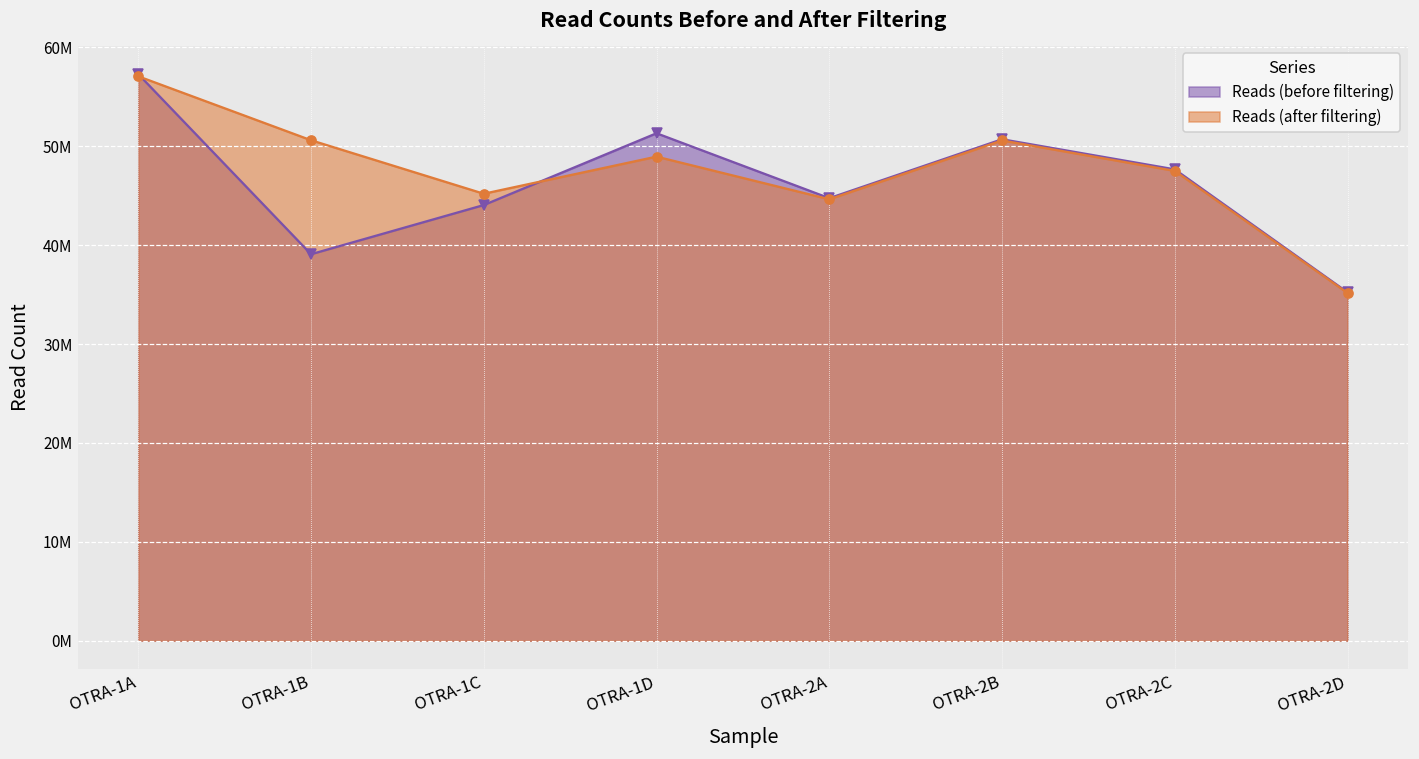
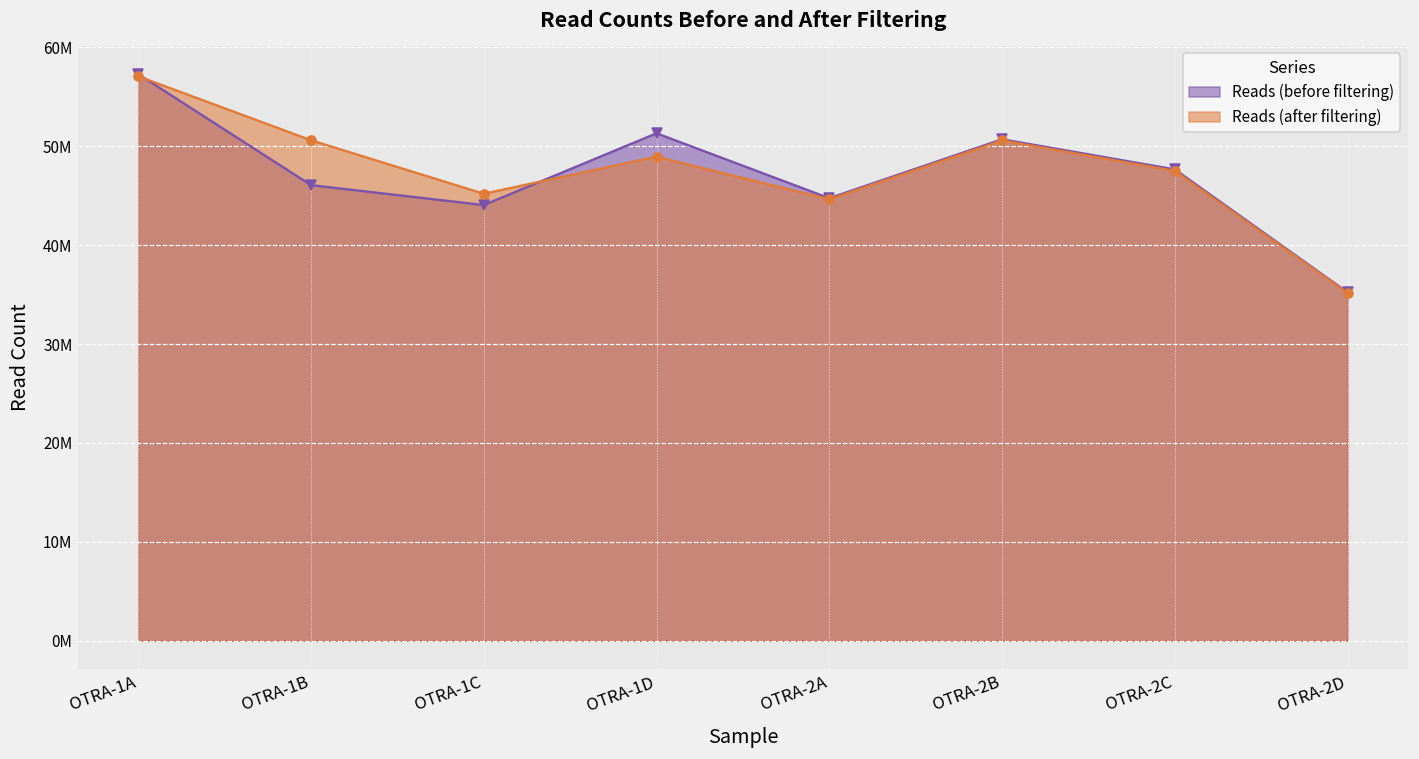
  {
    "Reads (before filtering)": {
-     "OTRA-1B": 39000000,
+     "OTRA-1B": 46000000,
      "OTRA-1C": 44000000,
      "OTRA-1D": 51000000
    },
    "Reads (after filtering)": {
      "OTRA-1B": 51000000,
      "OTRA-1C": 45000000,
      "OTRA-1D": 49000000
    }
  }
